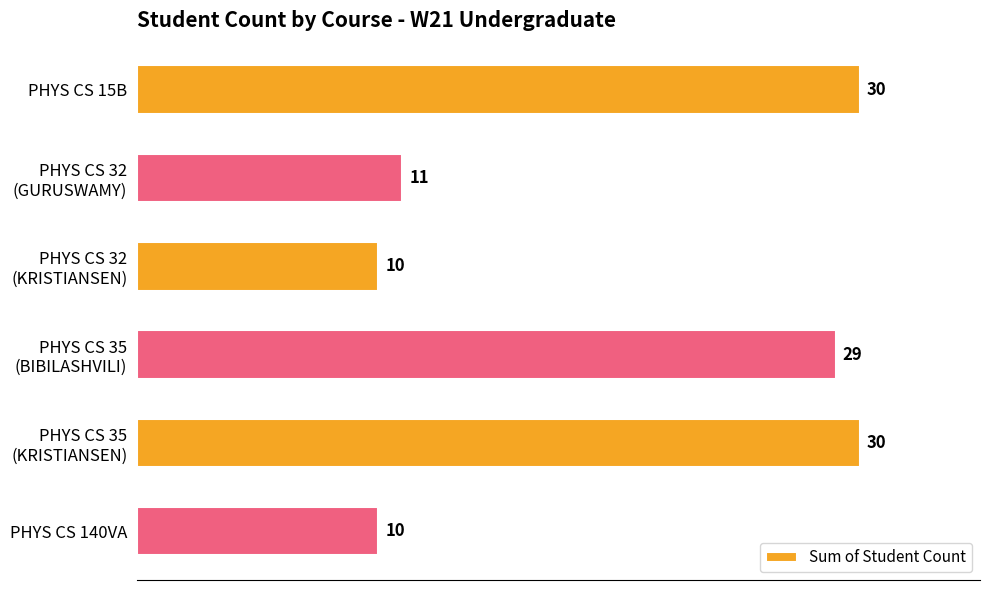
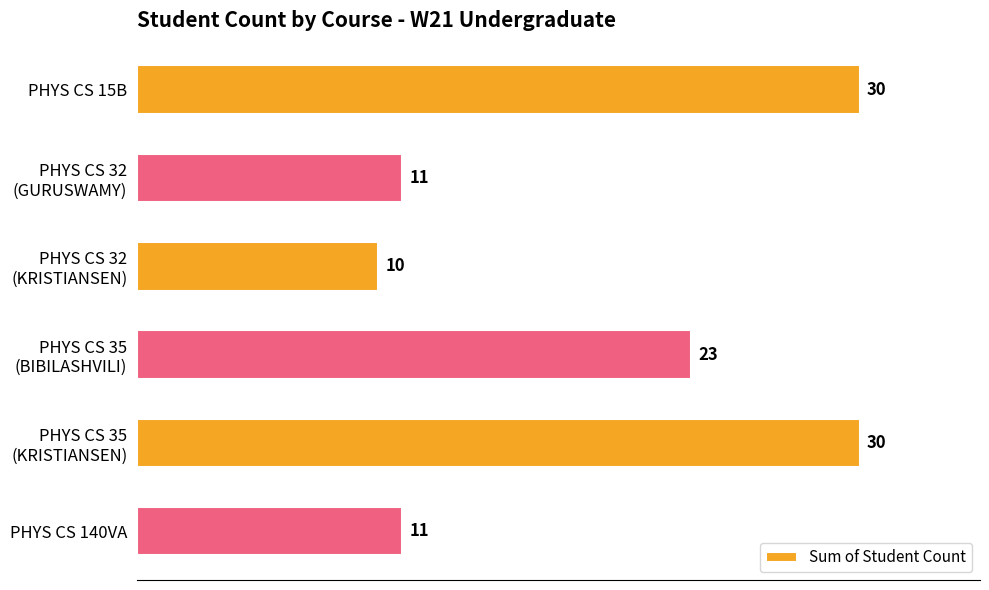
  {
    "PHYS CS 15B": 30,
    "PHYS CS 32 (GURUSWAMY)": 11,
    "PHYS CS 32 (KRISTIANSEN)": 10,
-   "PHYS CS 35 (BIBILASHVILI)": 29,
+   "PHYS CS 35 (BIBILASHVILI)": 23,
    "PHYS CS 35 (KRISTIANSEN)": 30,
-   "PHYS CS 140VA": 10
+   "PHYS CS 140VA": 11
  }
